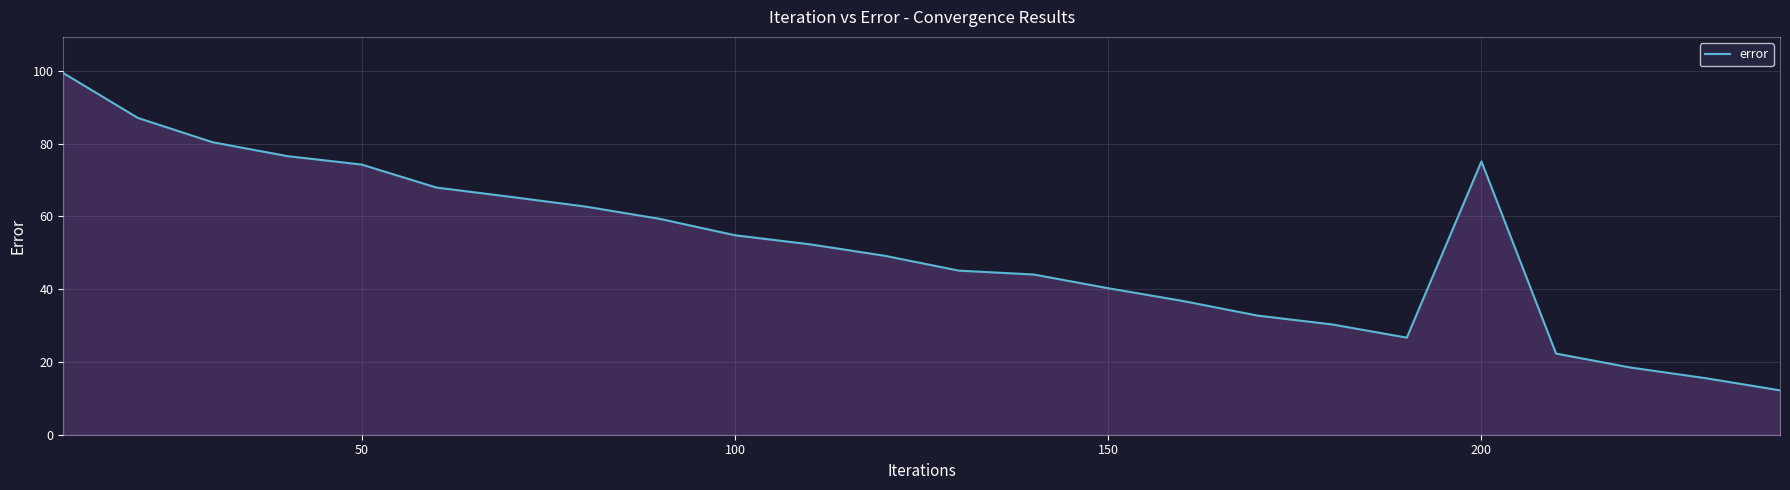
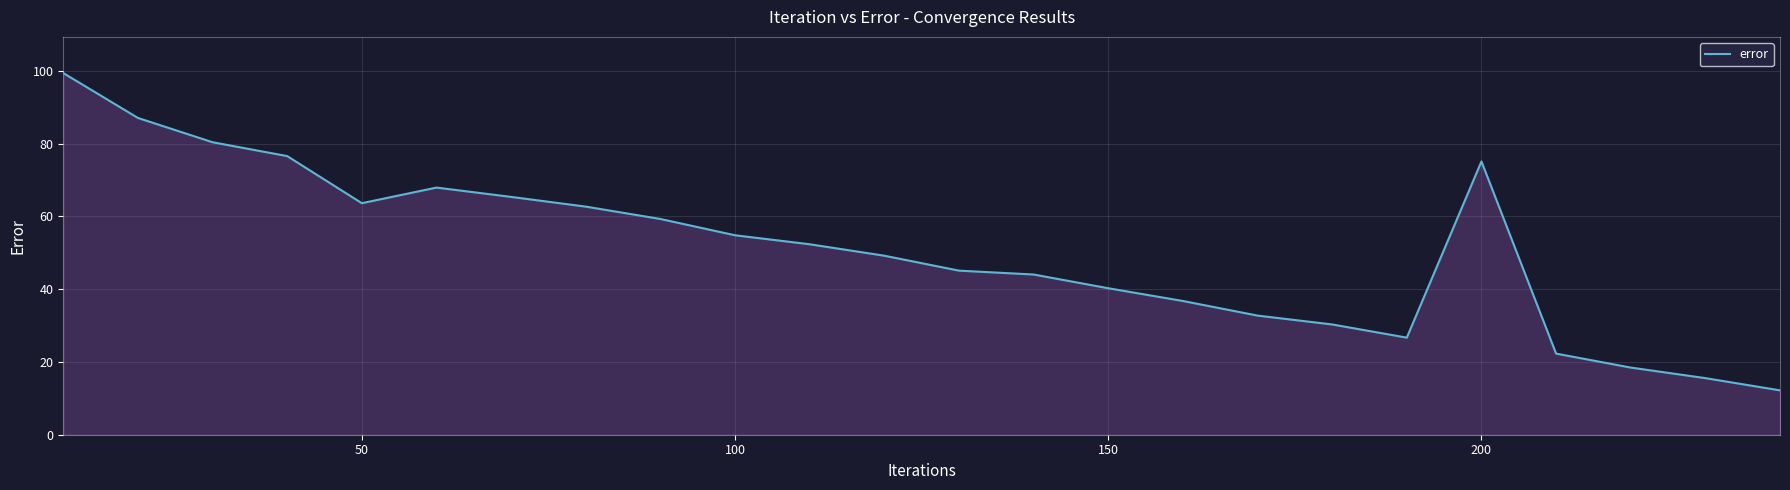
  {
-   "50": 74,
+   "50": 64,
    "100": 55,
    "150": 40,
    "200": 75
  }
